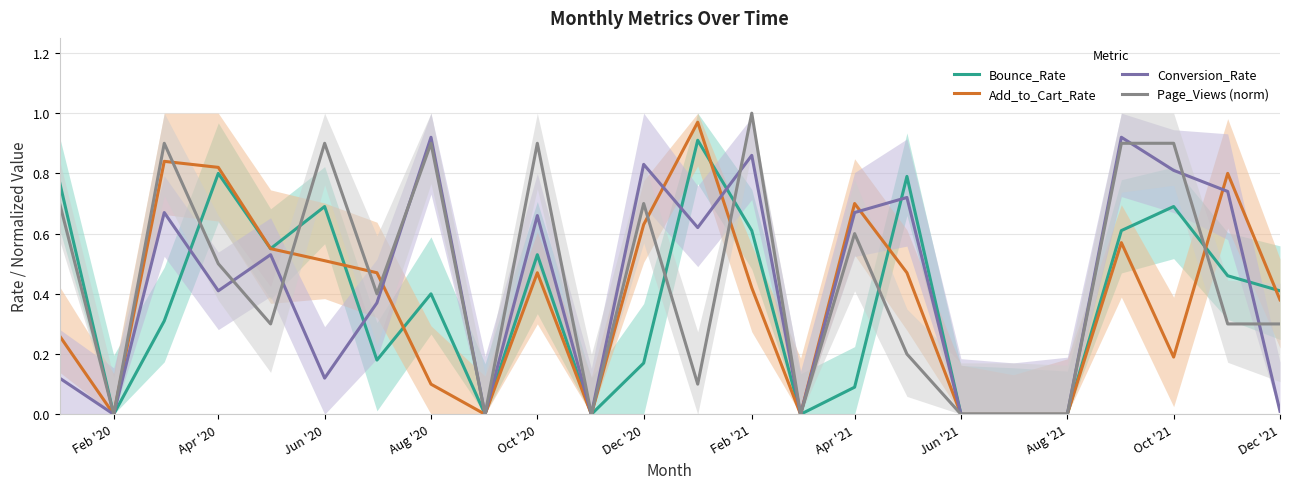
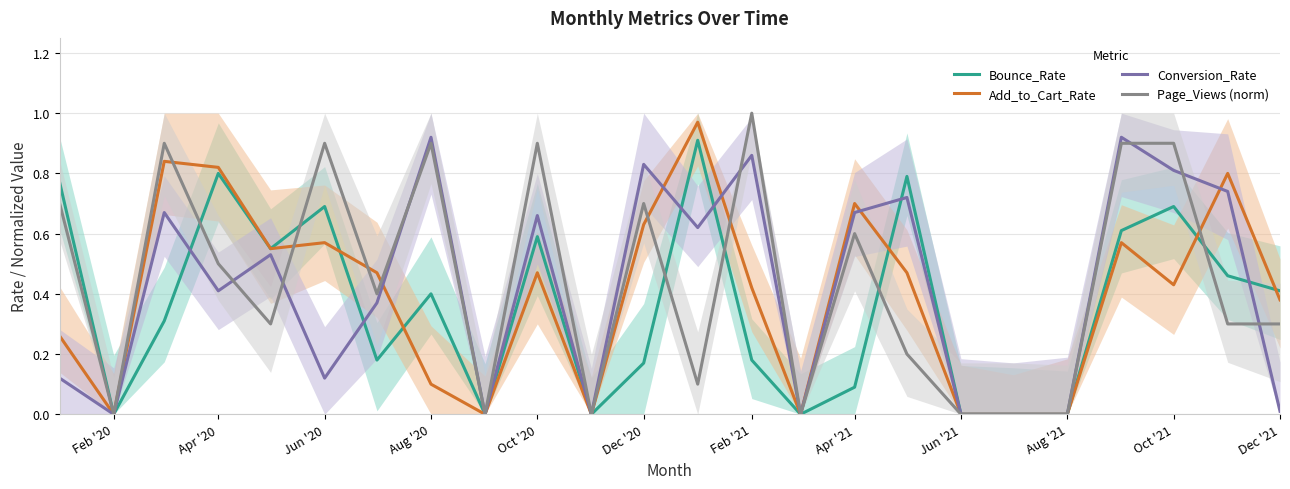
  {
    "Bounce_Rate": {
      "Apr '20": 0.80,
      "Jun '20": 0.69,
      "Aug '20": 0.40,
-     "Oct '20": 0.53,
+     "Oct '20": 0.59,
      "Dec '20": 0.17,
-     "Feb '21": 0.61,
+     "Feb '21": 0.18,
      "Apr '21": 0.09,
      "Oct '21": 0.69,
      "Dec '21": 0.41
    },
    "Add_to_Cart_Rate": {
      "Apr '20": 0.82,
-     "Jun '20": 0.51,
+     "Jun '20": 0.57,
      "Aug '20": 0.10,
      "Oct '20": 0.47,
      "Dec '20": 0.63,
      "Feb '21": 0.42,
      "Apr '21": 0.70,
-     "Oct '21": 0.19,
+     "Oct '21": 0.43,
      "Dec '21": 0.38
    }
  }
